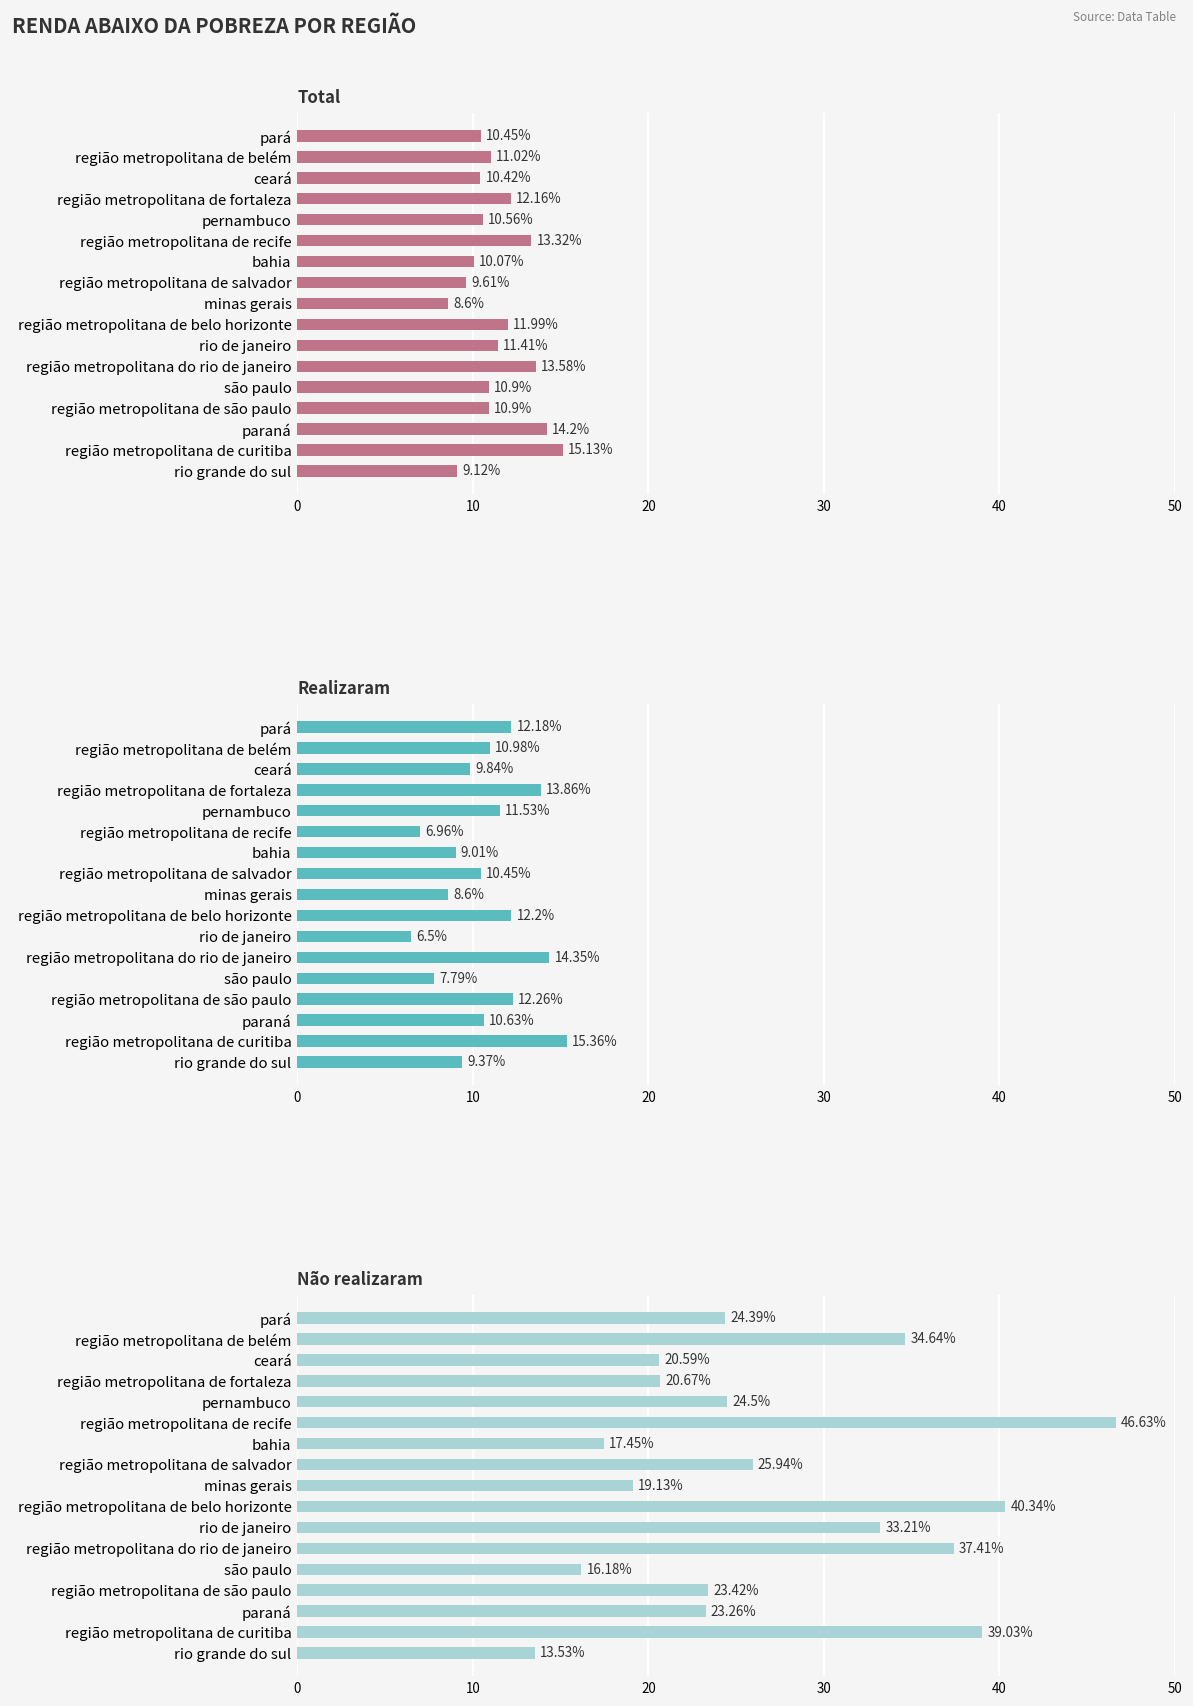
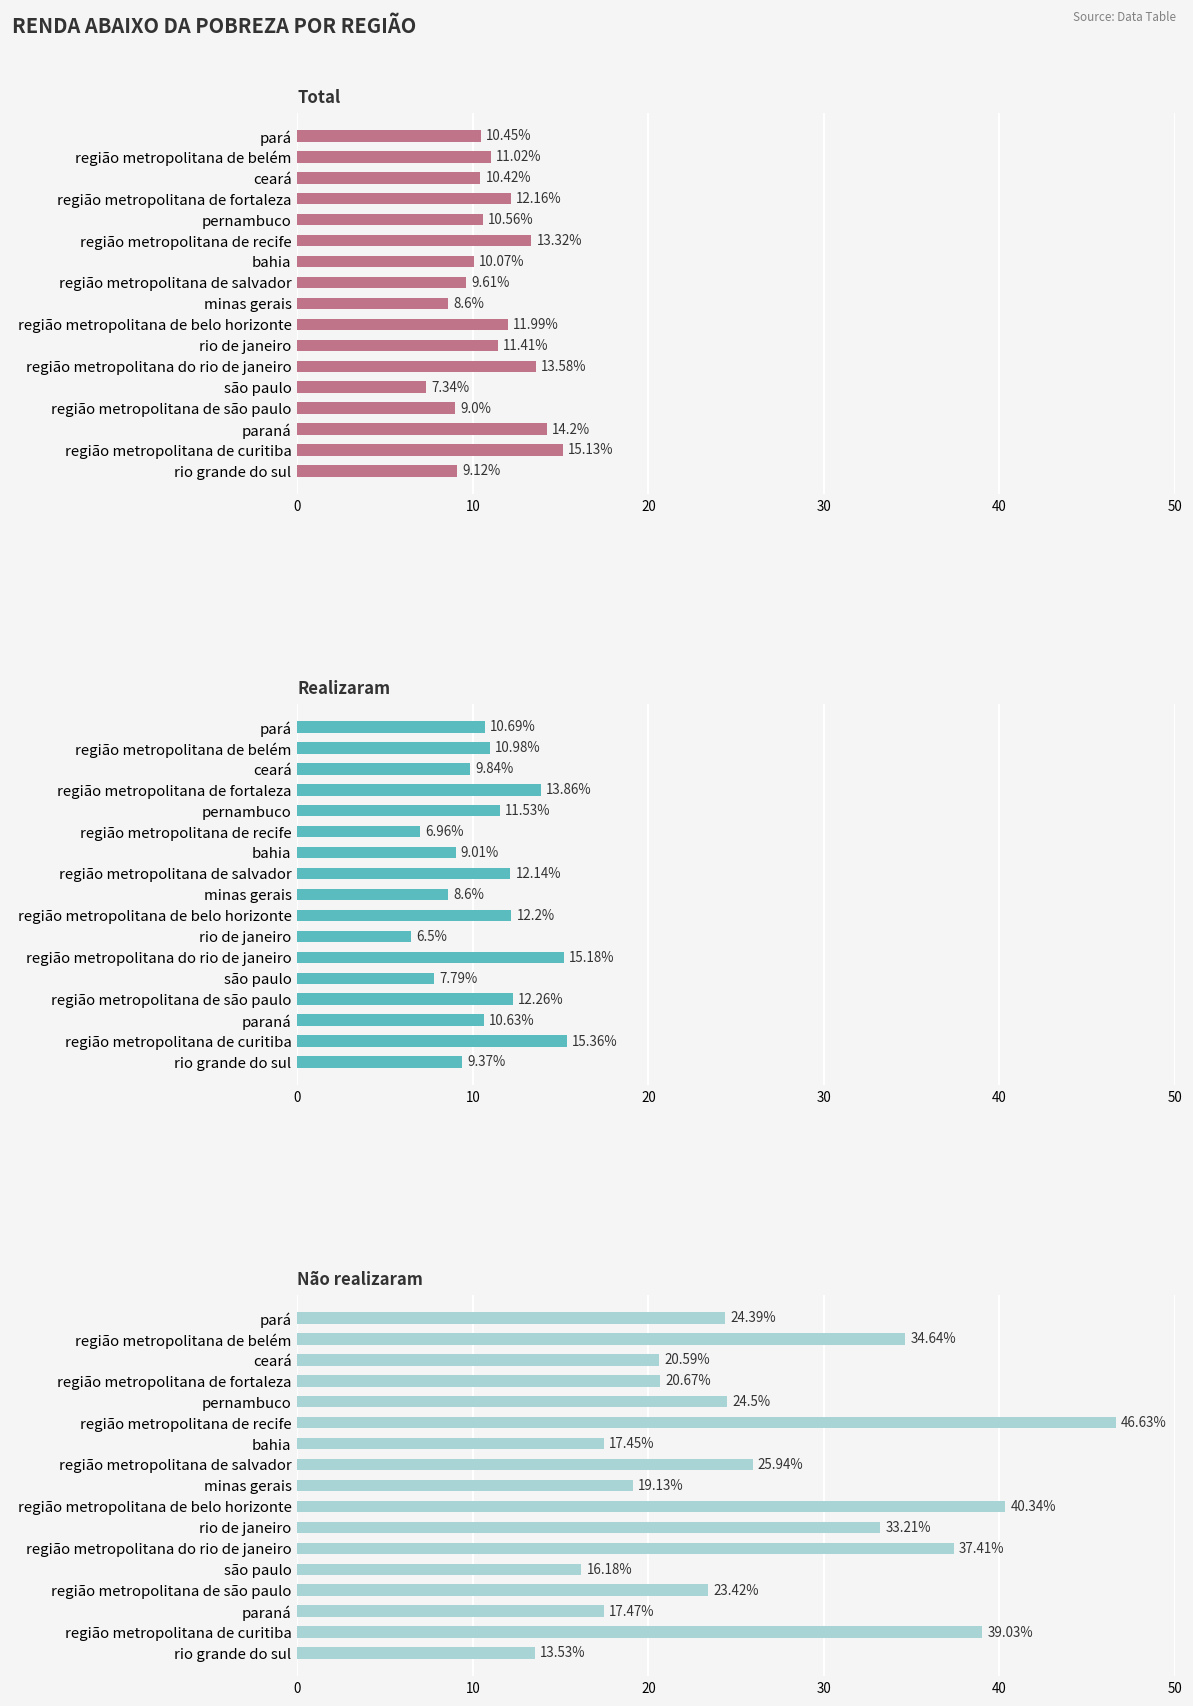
  {
    "Total": {
      "pará": "10.45%",
      "região metropolitana de belém": "11.02%",
      "ceará": "10.42%",
      "região metropolitana de fortaleza": "12.16%",
      "pernambuco": "10.56%",
      "região metropolitana de recife": "13.32%",
      "bahia": "10.07%",
      "região metropolitana de salvador": "9.61%",
      "minas gerais": "8.6%",
      "região metropolitana de belo horizonte": "11.99%",
      "rio de janeiro": "11.41%",
      "região metropolitana do rio de janeiro": "13.58%",
-     "são paulo": "10.9%",
-     "região metropolitana de são paulo": "10.9%",
+     "são paulo": "7.34%",
+     "região metropolitana de são paulo": "9.0%",
      "paraná": "14.2%",
      "região metropolitana de curitiba": "15.13%",
      "rio grande do sul": "9.12%"
    },
    "Realizaram": {
-     "pará": "12.18%",
+     "pará": "10.69%",
      "região metropolitana de belém": "10.98%",
      "ceará": "9.84%",
      "região metropolitana de fortaleza": "13.86%",
      "pernambuco": "11.53%",
      "região metropolitana de recife": "6.96%",
      "bahia": "9.01%",
-     "região metropolitana de salvador": "10.45%",
+     "região metropolitana de salvador": "12.14%",
      "minas gerais": "8.6%",
      "região metropolitana de belo horizonte": "12.2%",
      "rio de janeiro": "6.5%",
-     "região metropolitana do rio de janeiro": "14.35%",
+     "região metropolitana do rio de janeiro": "15.18%",
      "são paulo": "7.79%",
      "região metropolitana de são paulo": "12.26%",
      "paraná": "10.63%",
      "região metropolitana de curitiba": "15.36%",
      "rio grande do sul": "9.37%"
    },
    "Não realizaram": {
      "pará": "24.39%",
      "região metropolitana de belém": "34.64%",
      "ceará": "20.59%",
      "região metropolitana de fortaleza": "20.67%",
      "pernambuco": "24.5%",
      "região metropolitana de recife": "46.63%",
      "bahia": "17.45%",
      "região metropolitana de salvador": "25.94%",
      "minas gerais": "19.13%",
      "região metropolitana de belo horizonte": "40.34%",
      "rio de janeiro": "33.21%",
      "região metropolitana do rio de janeiro": "37.41%",
      "são paulo": "16.18%",
      "região metropolitana de são paulo": "23.42%",
-     "paraná": "23.26%",
+     "paraná": "17.47%",
      "região metropolitana de curitiba": "39.03%",
      "rio grande do sul": "13.53%"
    }
  }
